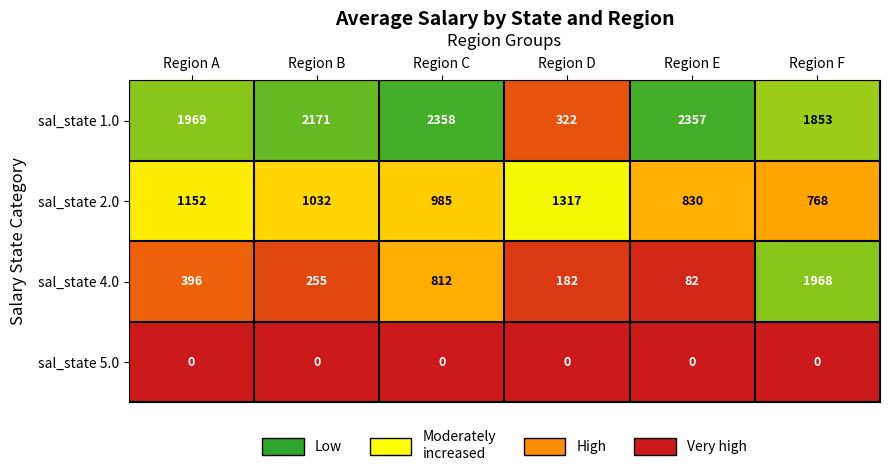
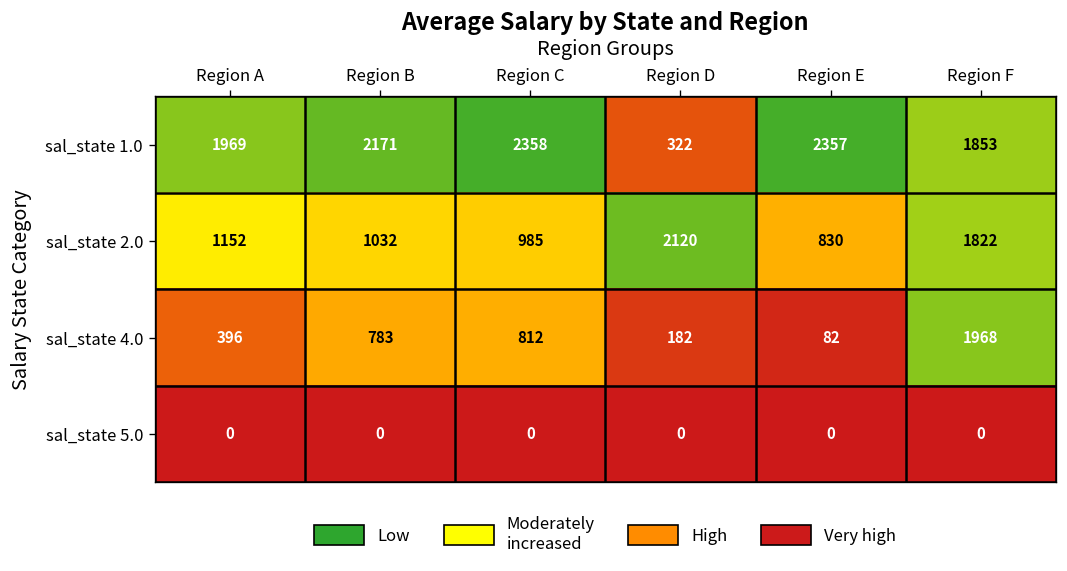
  {
    "sal_state 1.0": {
      "Region A": 1969,
      "Region B": 2171,
      "Region C": 2358,
      "Region D": 322,
      "Region E": 2357,
      "Region F": 1853
    },
    "sal_state 2.0": {
      "Region A": 1152,
      "Region B": 1032,
      "Region C": 985,
-     "Region D": 1317,
+     "Region D": 2120,
      "Region E": 830,
-     "Region F": 768
+     "Region F": 1822
    },
    "sal_state 4.0": {
      "Region A": 396,
-     "Region B": 255,
+     "Region B": 783,
      "Region C": 812,
      "Region D": 182,
      "Region E": 82,
      "Region F": 1968
    },
    "sal_state 5.0": {
      "Region A": 0,
      "Region B": 0,
      "Region C": 0,
      "Region D": 0,
      "Region E": 0,
      "Region F": 0
    }
  }
